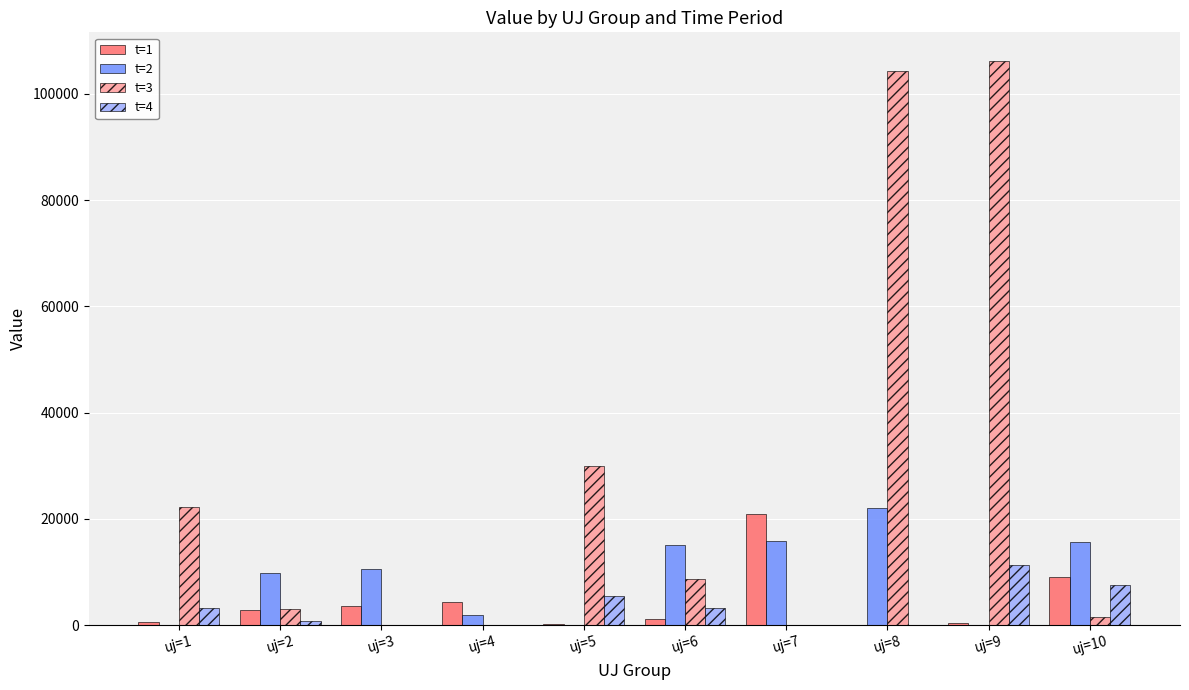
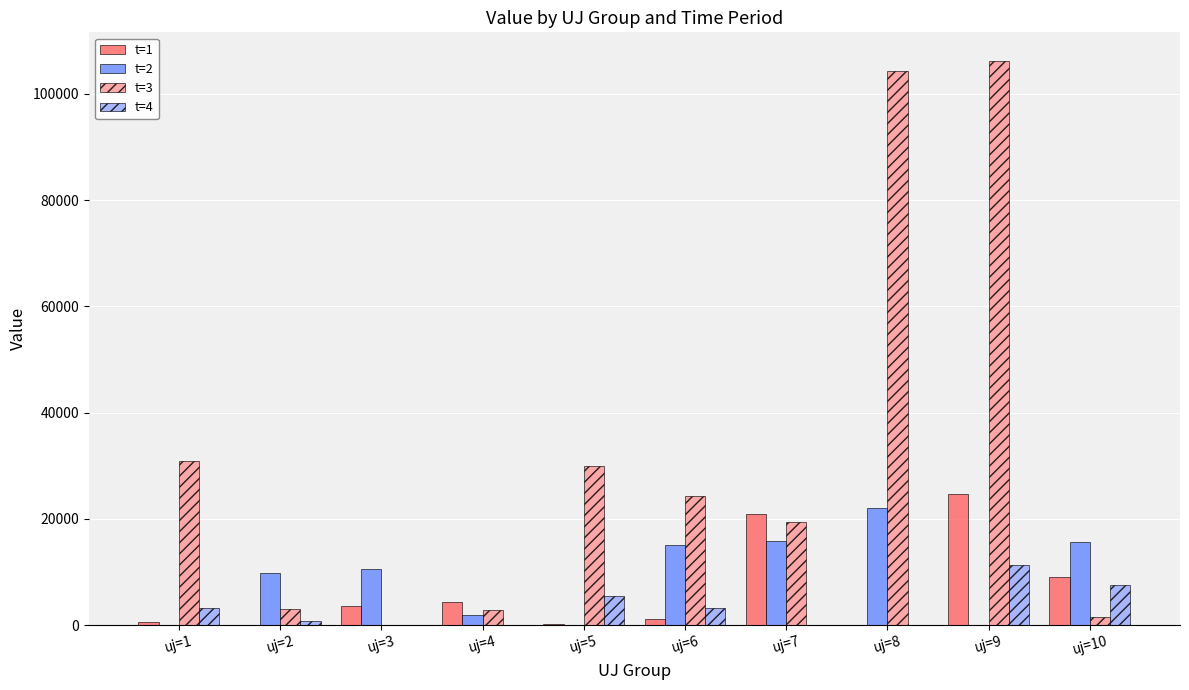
  {
    "t=1": {
      "uj=1": 1000,
-     "uj=2": 3000,
+     "uj=2": 0,
      "uj=3": 4000,
      "uj=4": 4000,
      "uj=6": 1000,
      "uj=7": 21000,
      "uj=8": 0,
-     "uj=9": 0,
+     "uj=9": 25000,
      "uj=10": 9000
    },
    "t=3": {
-     "uj=1": 22000,
+     "uj=1": 31000,
      "uj=2": 3000,
      "uj=3": 0,
-     "uj=4": 0,
+     "uj=4": 3000,
      "uj=5": 30000,
-     "uj=6": 9000,
-     "uj=7": 0,
+     "uj=6": 24000,
+     "uj=7": 19000,
      "uj=8": 104000,
      "uj=9": 106000,
      "uj=10": 2000
    }
  }
